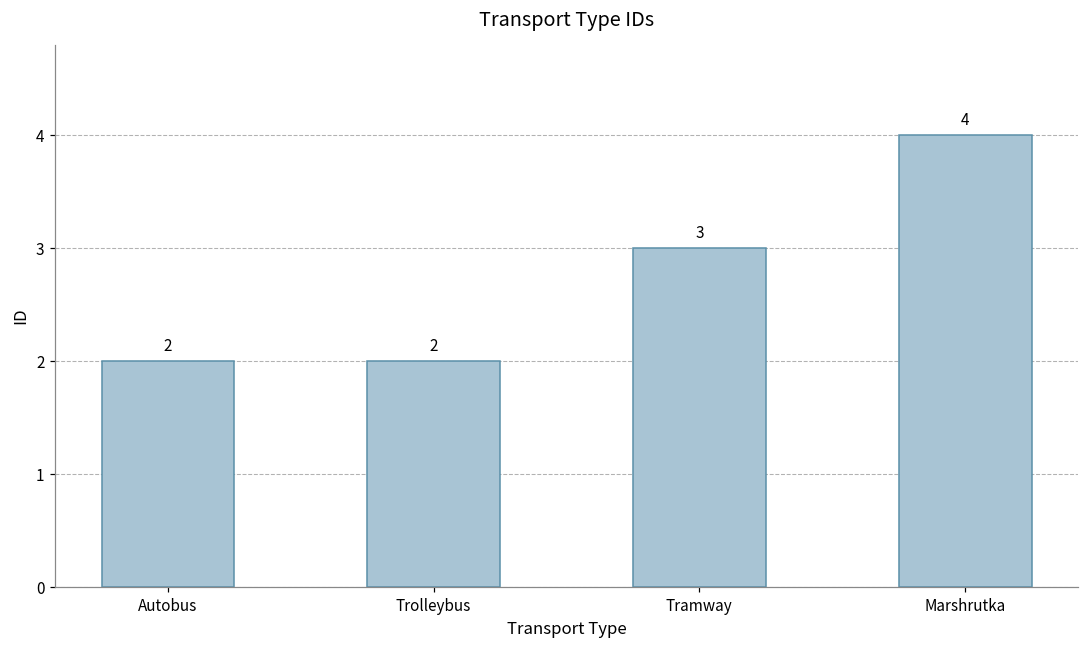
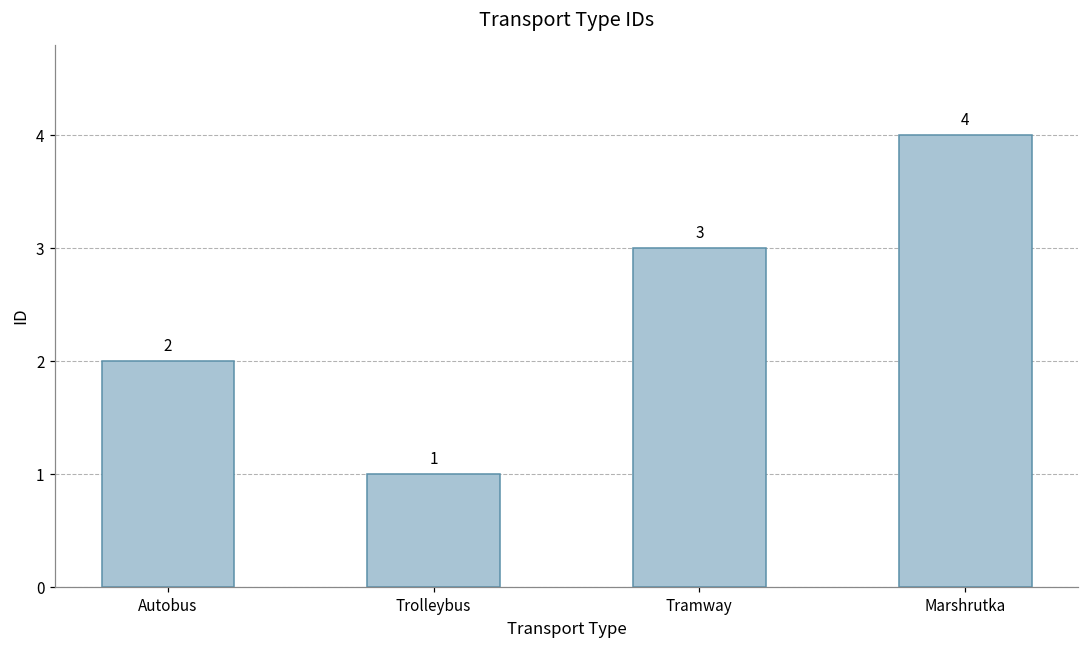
  {
    "Autobus": 2,
-   "Trolleybus": 2,
+   "Trolleybus": 1,
    "Tramway": 3,
    "Marshrutka": 4
  }
